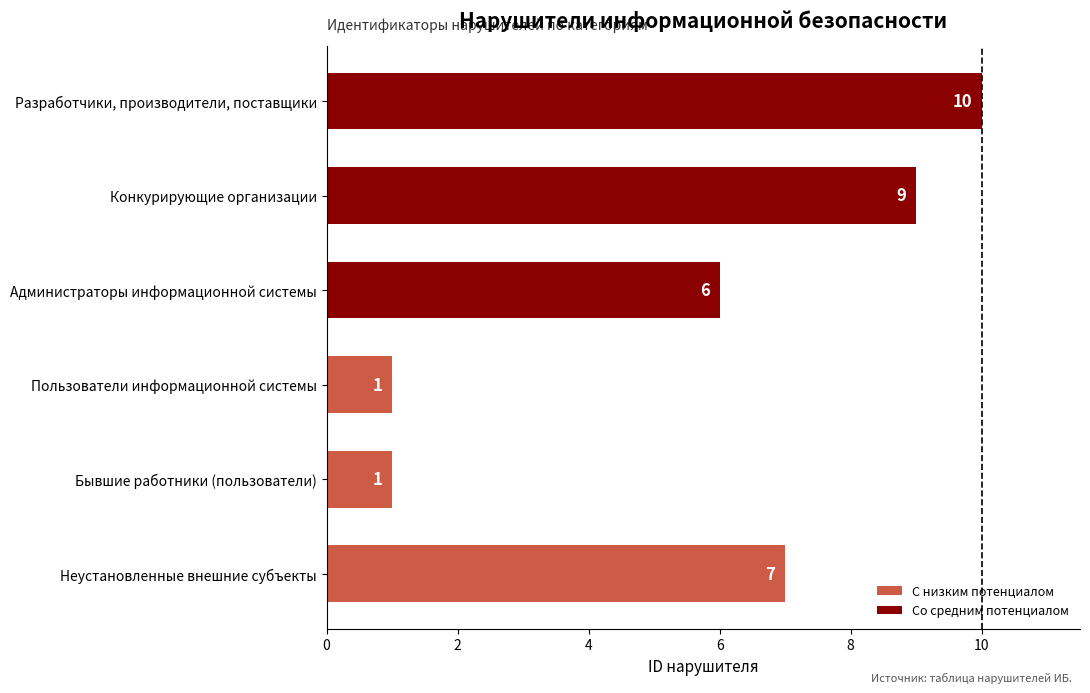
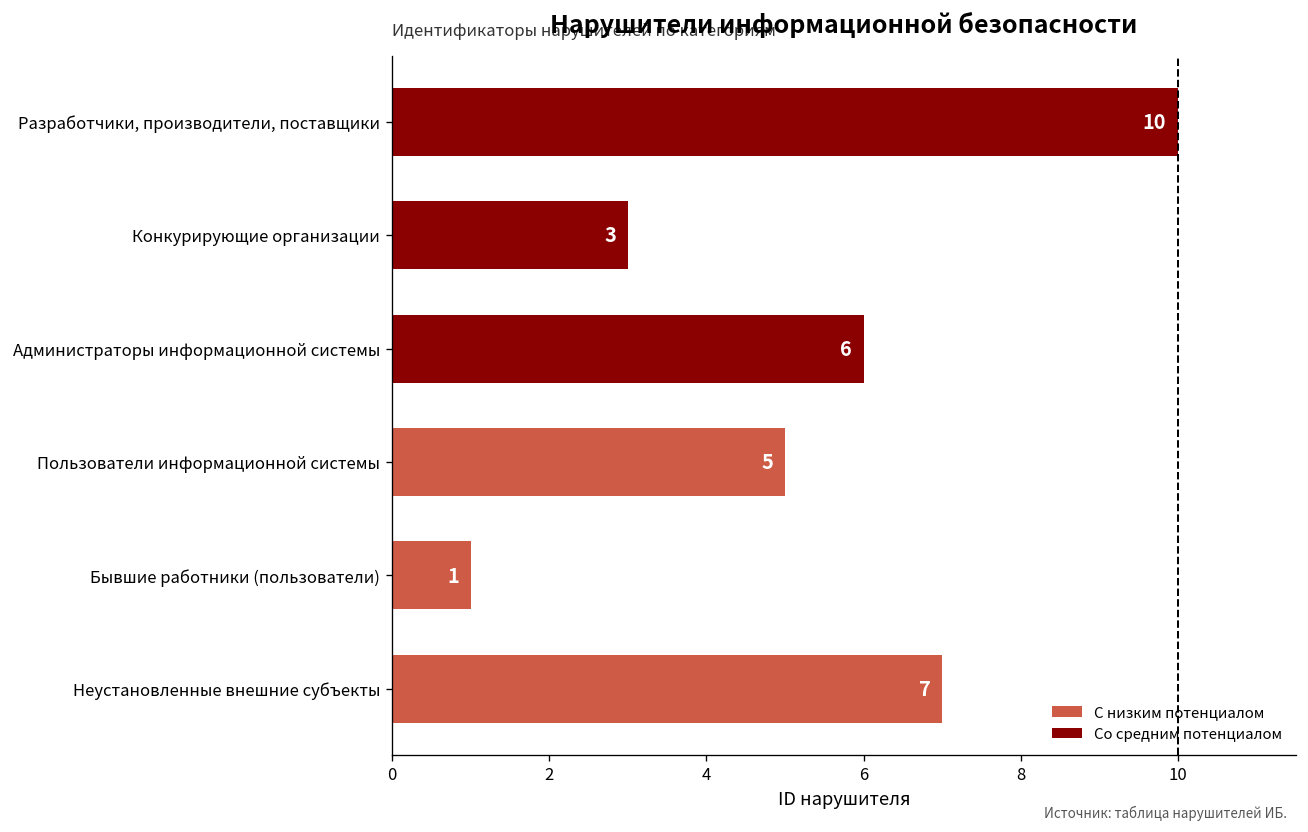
  {
    "Разработчики, производители, поставщики": 10,
-   "Конкурирующие организации": 9,
+   "Конкурирующие организации": 3,
    "Администраторы информационной системы": 6,
-   "Пользователи информационной системы": 1,
+   "Пользователи информационной системы": 5,
    "Бывшие работники (пользователи)": 1,
    "Неустановленные внешние субъекты": 7
  }
